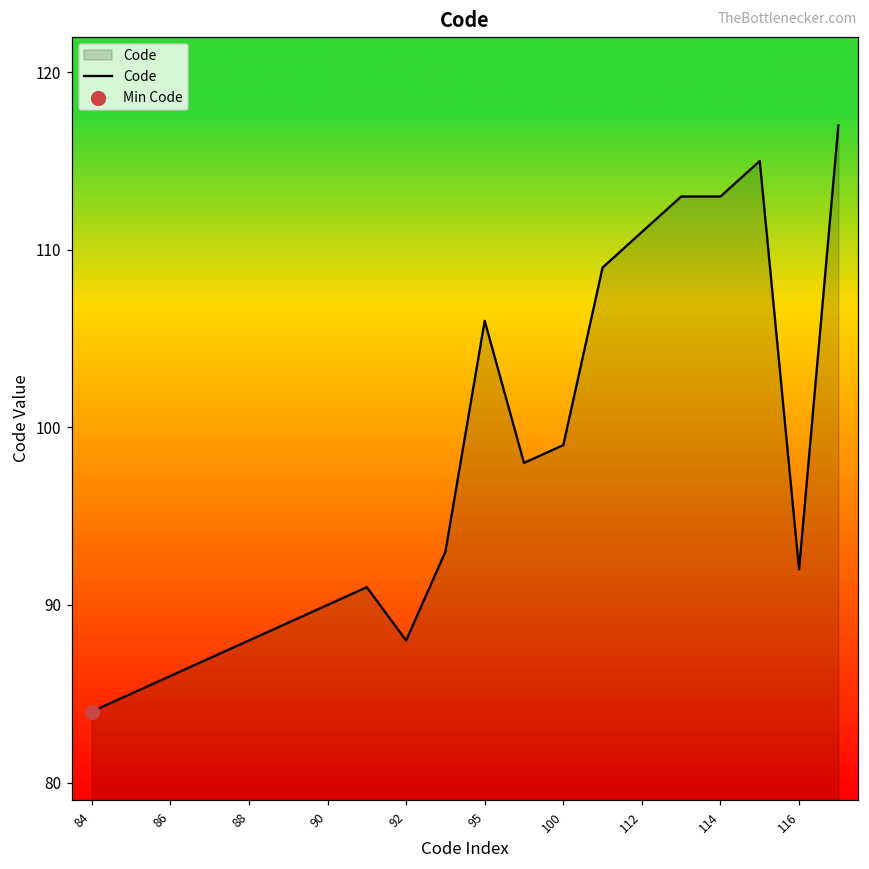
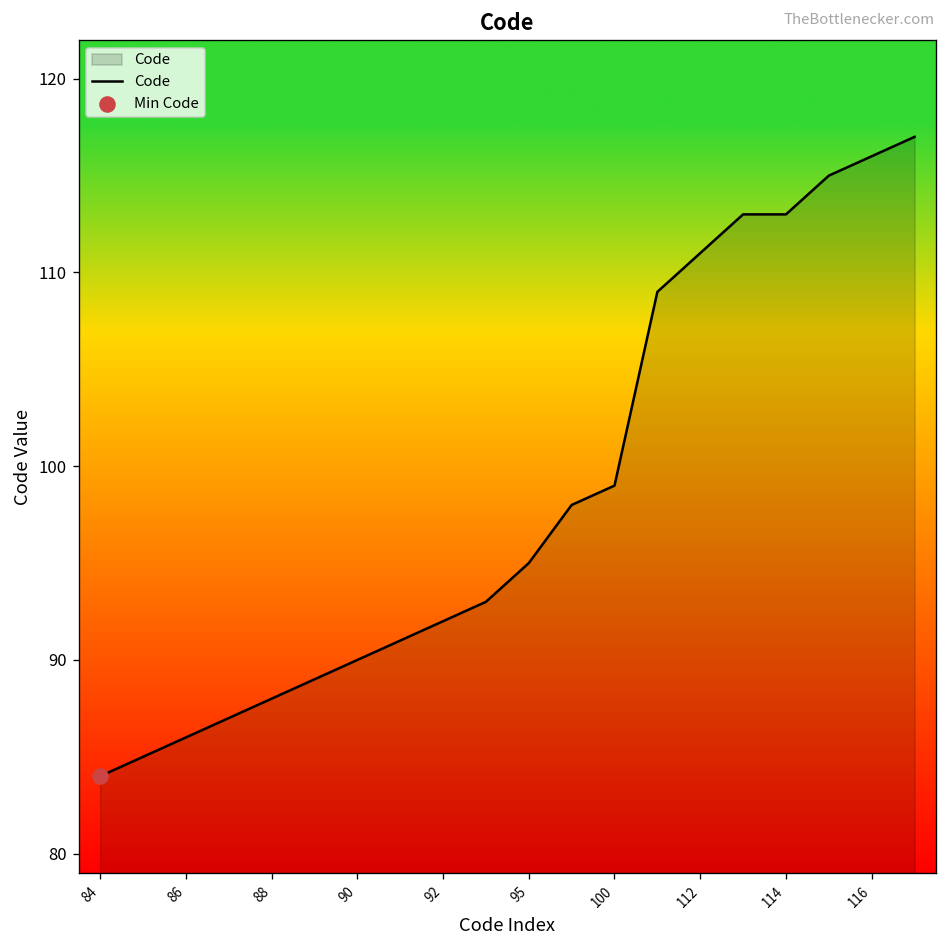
  {
    "Code": {
      "86": 86,
      "88": 88,
      "90": 90,
-     "92": 88,
-     "95": 106,
+     "92": 92,
+     "95": 95,
      "100": 99,
      "112": 111,
      "114": 113,
-     "116": 92
+     "116": 116
    }
  }
